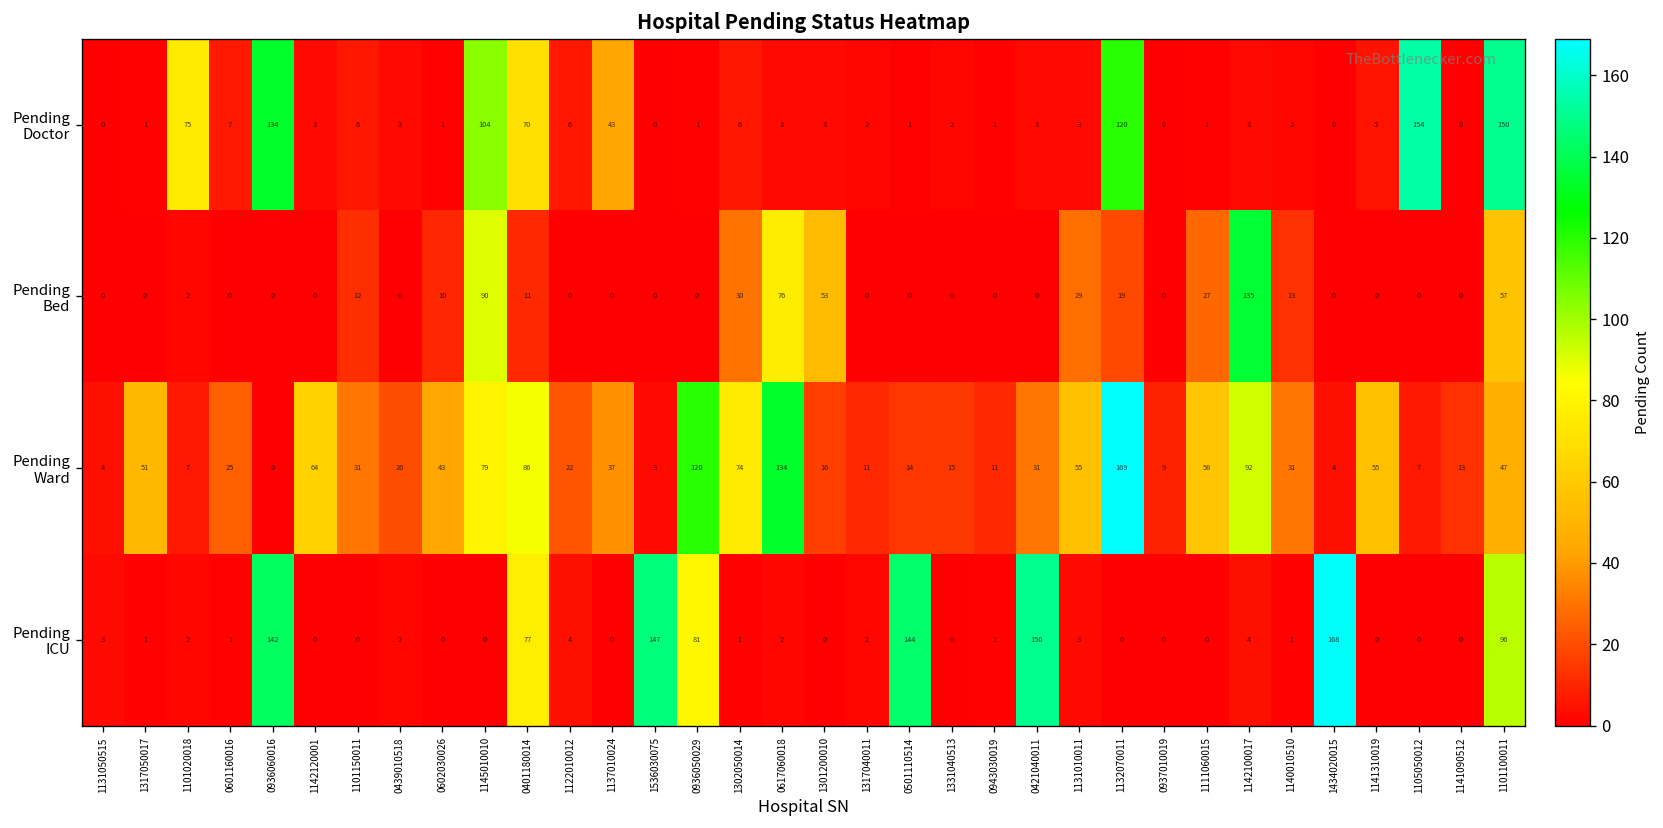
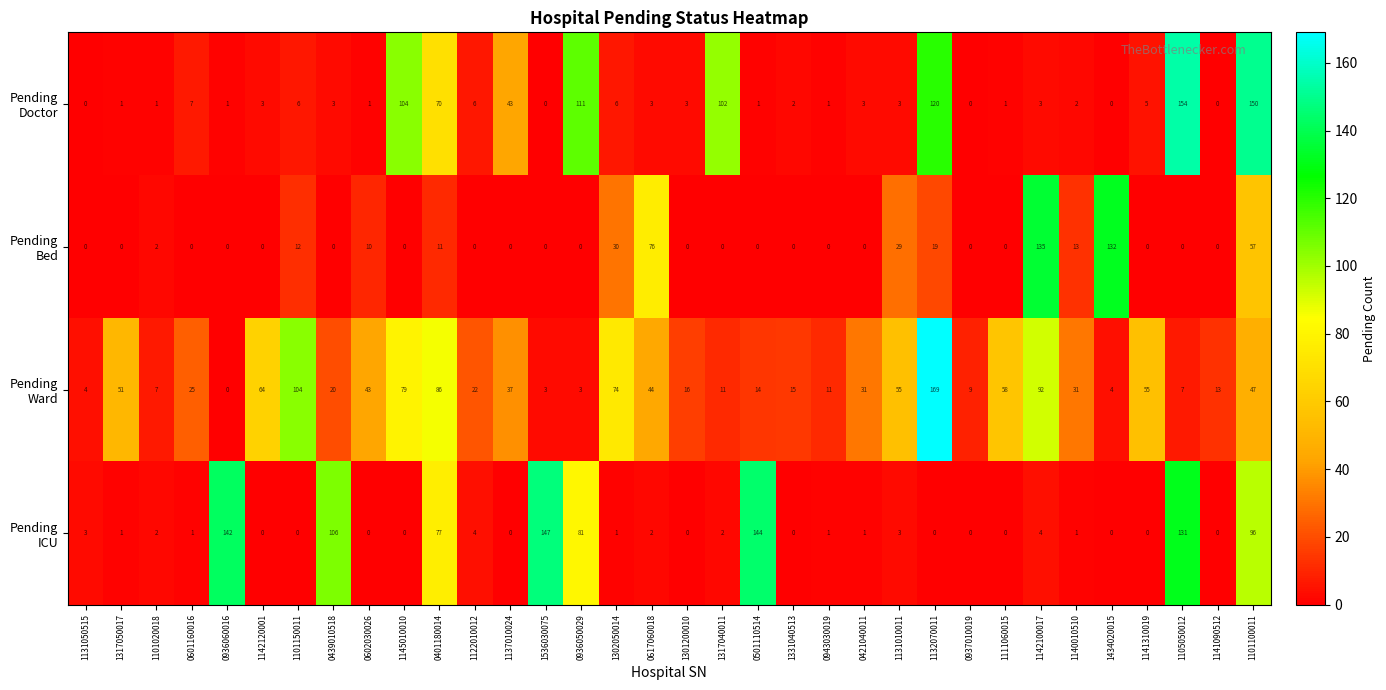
  {
    "Pending Doctor": {
      "1131050515": 0,
      "1317050017": 1,
-     "1101020018": 75,
+     "1101020018": 1,
      "0601160016": 7,
-     "0936060016": 134,
+     "0936060016": 1,
      "1142120001": 3,
      "1101150011": 6,
      "0439010518": 3,
      "0602030026": 1,
      "1145010010": 104,
      "0401180014": 70,
      "1122010012": 6,
      "1137010024": 43,
      "1536030075": 0,
-     "0936050029": 1,
+     "0936050029": 111,
      "1302050014": 6,
      "0617060018": 3,
      "1301200010": 3,
-     "1317040011": 2,
+     "1317040011": 102,
      "0501110514": 1,
      "1331040513": 2,
      "0943030019": 1,
      "0421040011": 3,
      "1131010011": 3,
      "1132070011": 120,
      "0937010019": 0,
      "1111060015": 1,
      "1142100017": 3,
      "1140010510": 2,
      "1434020015": 0,
      "1141310019": 5,
      "1141090512": 0,
      "1101100011": 150
    },
    "Pending Bed": {
      "1131050515": 0,
      "1317050017": 0,
      "1101020018": 2,
      "0601160016": 0,
      "0936060016": 0,
      "1142120001": 0,
      "1101150011": 12,
      "0439010518": 0,
      "0602030026": 10,
-     "1145010010": 90,
+     "1145010010": 0,
      "0401180014": 11,
      "1122010012": 0,
      "1137010024": 0,
      "1536030075": 0,
      "0936050029": 0,
      "1302050014": 30,
      "0617060018": 76,
-     "1301200010": 53,
+     "1301200010": 0,
      "1317040011": 0,
      "0501110514": 0,
      "1331040513": 0,
      "0943030019": 0,
      "0421040011": 0,
      "1131010011": 29,
      "1132070011": 19,
      "0937010019": 0,
-     "1111060015": 27,
+     "1111060015": 0,
      "1142100017": 135,
      "1140010510": 13,
-     "1434020015": 0,
+     "1434020015": 132,
      "1141310019": 0,
      "1105050012": 0,
      "1141090512": 0,
      "1101100011": 57
    },
    "Pending Ward": {
      "1131050515": 4,
      "1317050017": 51,
      "1101020018": 7,
      "0601160016": 25,
      "0936060016": 0,
      "1142120001": 64,
-     "1101150011": 31,
+     "1101150011": 104,
      "0439010518": 20,
      "0602030026": 43,
      "1145010010": 79,
      "0401180014": 86,
      "1122010012": 22,
      "1137010024": 37,
      "1536030075": 3,
-     "0936050029": 120,
+     "0936050029": 3,
      "1302050014": 74,
-     "0617060018": 134,
+     "0617060018": 44,
      "1301200010": 16,
      "1317040011": 11,
      "0501110514": 14,
      "1331040513": 15,
      "0943030019": 11,
      "0421040011": 31,
      "1131010011": 55,
      "1132070011": 169,
      "0937010019": 9,
      "1111060015": 58,
      "1142100017": 92,
      "1140010510": 31,
      "1434020015": 4,
      "1141310019": 55,
      "1105050012": 7,
      "1141090512": 13,
      "1101100011": 47
    },
    "Pending ICU": {
      "1131050515": 3,
      "1317050017": 1,
      "1101020018": 2,
      "0601160016": 1,
      "0936060016": 142,
      "1142120001": 0,
      "1101150011": 0,
-     "0439010518": 2,
+     "0439010518": 106,
      "0602030026": 0,
      "1145010010": 0,
      "0401180014": 77,
      "1122010012": 4,
      "1137010024": 0,
      "1536030075": 147,
      "0936050029": 81,
      "1302050014": 1,
      "0617060018": 2,
      "1301200010": 0,
      "1317040011": 2,
      "0501110514": 144,
      "1331040513": 0,
      "0943030019": 1,
-     "0421040011": 150,
+     "0421040011": 1,
      "1131010011": 3,
      "1132070011": 0,
      "0937010019": 0,
      "1111060015": 0,
      "1142100017": 4,
      "1140010510": 1,
-     "1434020015": 168,
+     "1434020015": 0,
      "1141310019": 0,
-     "1105050012": 0,
+     "1105050012": 131,
      "1141090512": 0,
      "1101100011": 96
    }
  }
